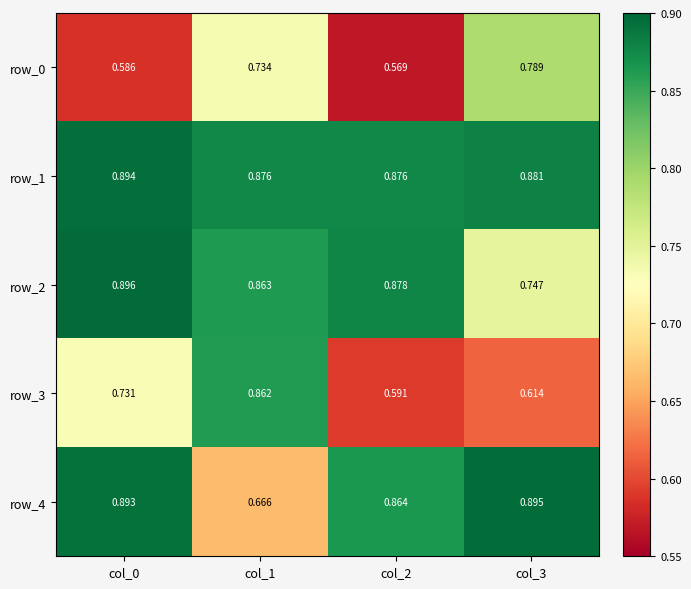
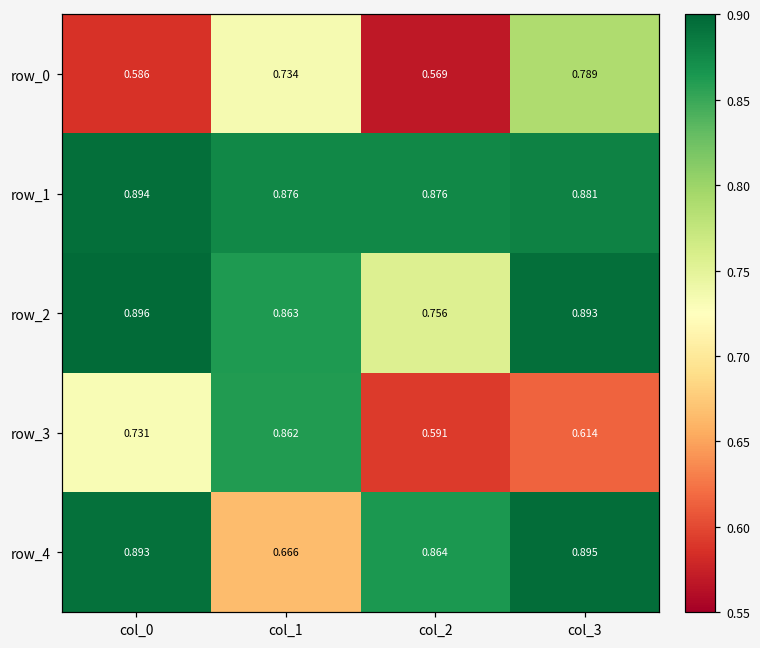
  {
    "row_0": {
      "col_0": 0.586,
      "col_1": 0.734,
      "col_2": 0.569,
      "col_3": 0.789
    },
    "row_1": {
      "col_0": 0.894,
      "col_1": 0.876,
      "col_2": 0.876,
      "col_3": 0.881
    },
    "row_2": {
      "col_0": 0.896,
      "col_1": 0.863,
-     "col_2": 0.878,
-     "col_3": 0.747
+     "col_2": 0.756,
+     "col_3": 0.893
    },
    "row_3": {
      "col_0": 0.731,
      "col_1": 0.862,
      "col_2": 0.591,
      "col_3": 0.614
    },
    "row_4": {
      "col_0": 0.893,
      "col_1": 0.666,
      "col_2": 0.864,
      "col_3": 0.895
    }
  }
